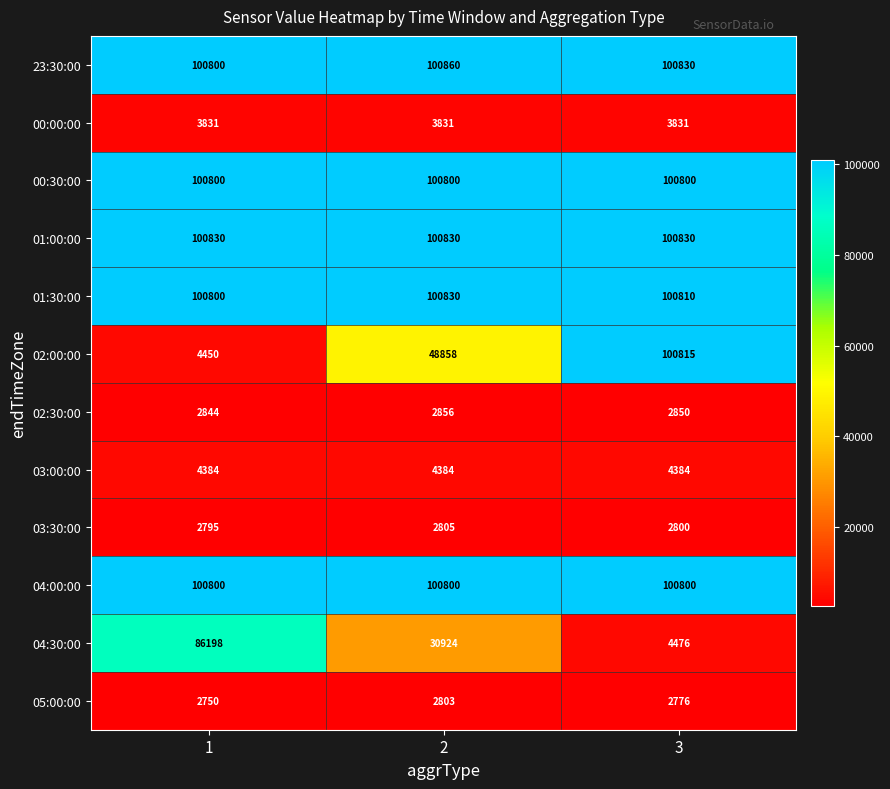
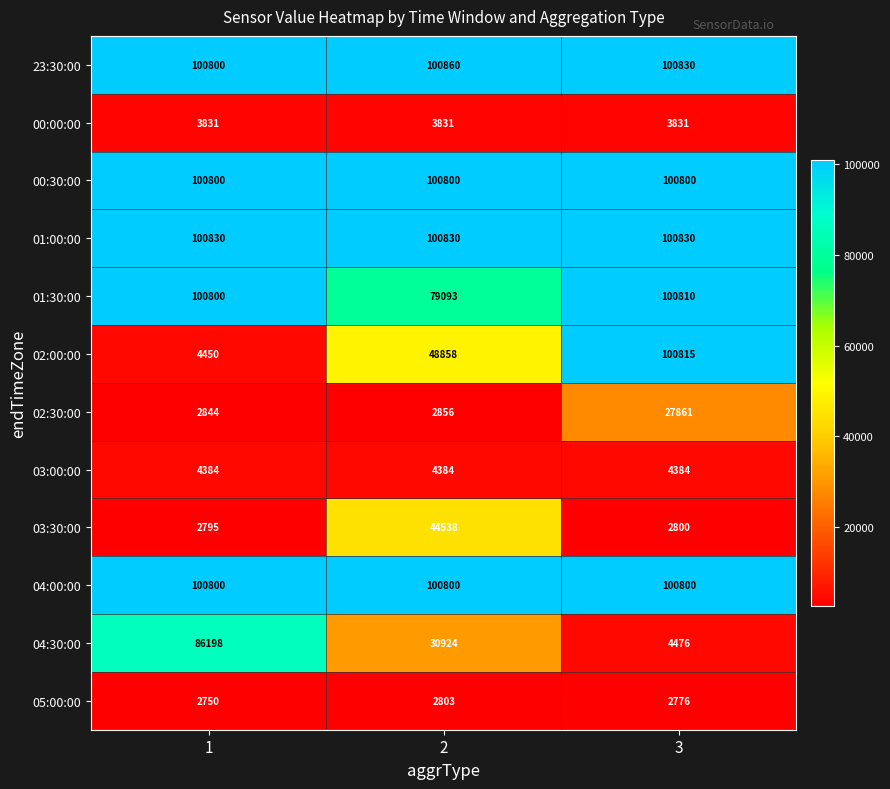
  {
    "23:30:00": {
      "1": 100800,
      "2": 100860,
      "3": 100830
    },
    "00:00:00": {
      "1": 3831,
      "2": 3831,
      "3": 3831
    },
    "00:30:00": {
      "1": 100800,
      "2": 100800,
      "3": 100800
    },
    "01:00:00": {
      "1": 100830,
      "2": 100830,
      "3": 100830
    },
    "01:30:00": {
      "1": 100800,
-     "2": 100830,
+     "2": 79093,
      "3": 100810
    },
    "02:00:00": {
      "1": 4450,
      "2": 48858,
      "3": 100815
    },
    "02:30:00": {
      "1": 2844,
      "2": 2856,
-     "3": 2850
+     "3": 27861
    },
    "03:00:00": {
      "1": 4384,
      "2": 4384,
      "3": 4384
    },
    "03:30:00": {
      "1": 2795,
-     "2": 2805,
+     "2": 44538,
      "3": 2800
    },
    "04:00:00": {
      "1": 100800,
      "2": 100800,
      "3": 100800
    },
    "04:30:00": {
      "1": 86198,
      "2": 30924,
      "3": 4476
    },
    "05:00:00": {
      "1": 2750,
      "2": 2803,
      "3": 2776
    }
  }
